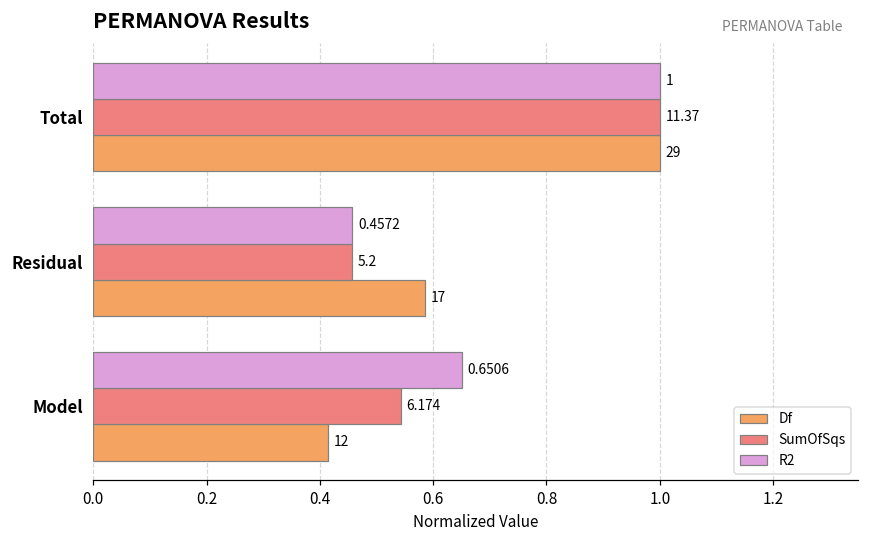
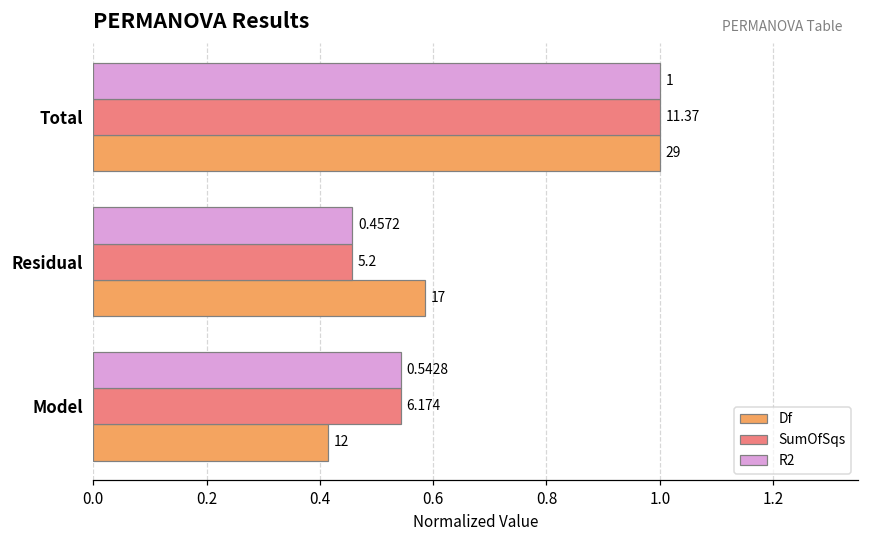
  {
    "R2": {
      "Total": 1,
      "Residual": 0.4572,
-     "Model": 0.6506
+     "Model": 0.5428
    }
  }
